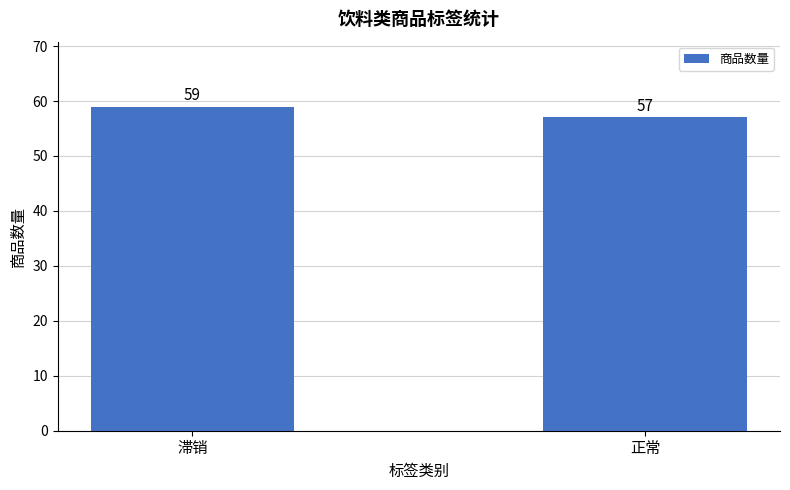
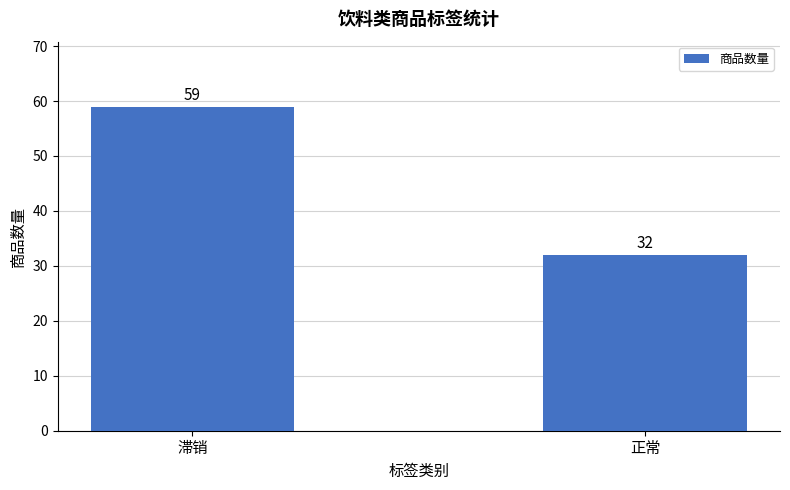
  {
    "滞销": 59,
-   "正常": 57
+   "正常": 32
  }
